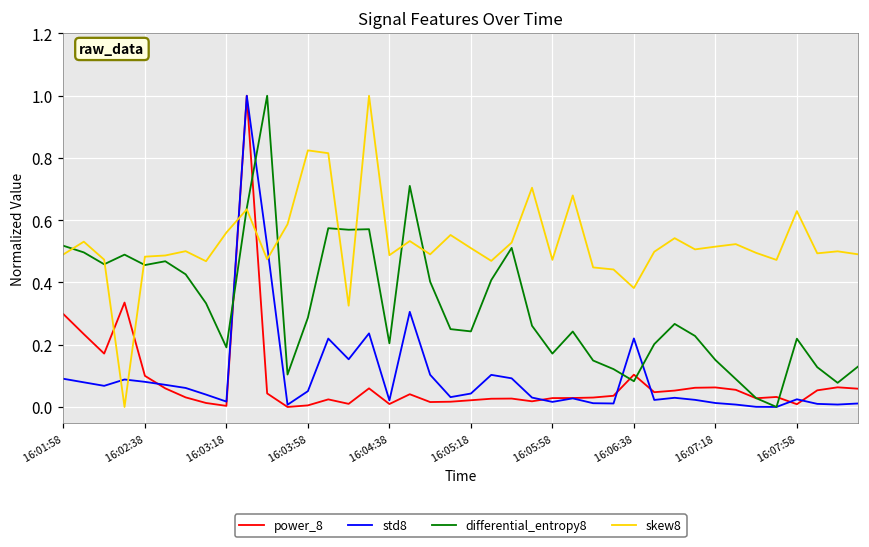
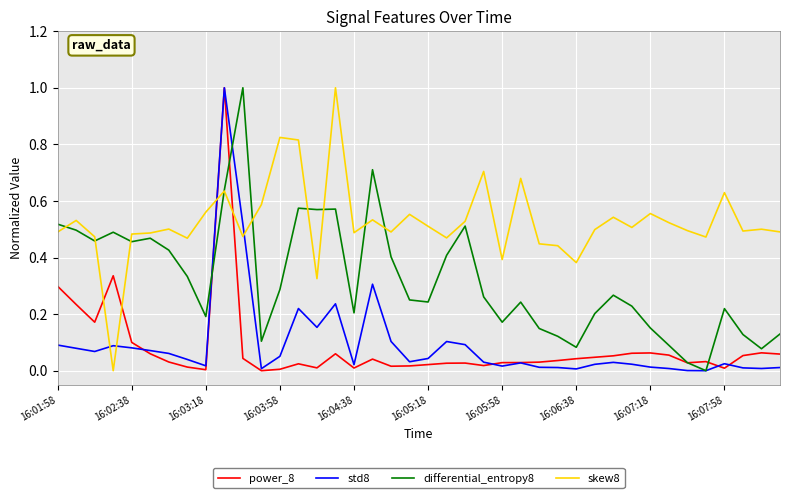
  {
    "power_8": {
      "16:01:58": 0.30,
      "16:02:38": 0.10,
      "16:03:18": 0.00,
      "16:03:58": 0.01,
      "16:04:38": 0.01,
      "16:05:18": 0.02,
      "16:05:58": 0.03,
-     "16:06:38": 0.10,
+     "16:06:38": 0.04,
      "16:07:18": 0.06,
      "16:07:58": 0.01
    },
    "std8": {
      "16:01:58": 0.09,
      "16:02:38": 0.08,
      "16:03:18": 0.02,
      "16:03:58": 0.05,
      "16:04:38": 0.02,
      "16:05:18": 0.04,
      "16:05:58": 0.02,
-     "16:06:38": 0.22,
+     "16:06:38": 0.01,
      "16:07:18": 0.01,
      "16:07:58": 0.02
    },
    "differential_entropy8": {
      "16:01:58": 0.52,
      "16:02:38": 0.46,
      "16:03:18": 0.19,
      "16:03:58": 0.29,
      "16:04:38": 0.20,
      "16:05:18": 0.24,
      "16:05:58": 0.17,
      "16:06:38": 0.08,
      "16:07:18": 0.15,
      "16:07:58": 0.22
    },
    "skew8": {
      "16:01:58": 0.49,
      "16:02:38": 0.48,
      "16:03:18": 0.56,
      "16:03:58": 0.82,
      "16:04:38": 0.49,
      "16:05:18": 0.51,
-     "16:05:58": 0.47,
+     "16:05:58": 0.39,
      "16:06:38": 0.38,
-     "16:07:18": 0.52,
+     "16:07:18": 0.56,
      "16:07:58": 0.63
    }
  }
